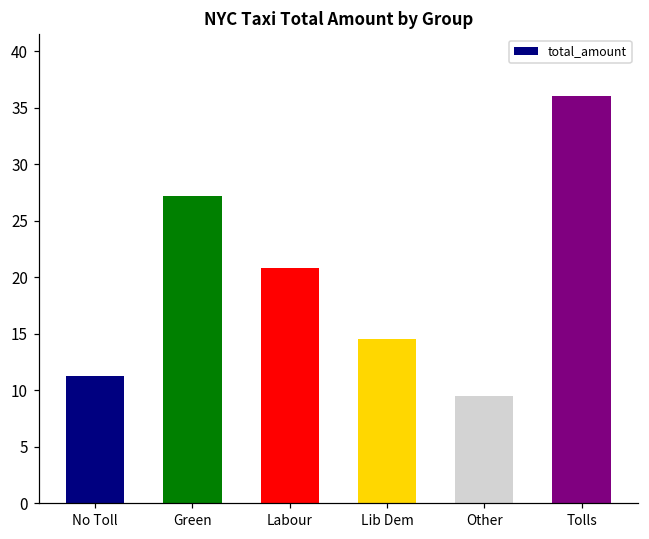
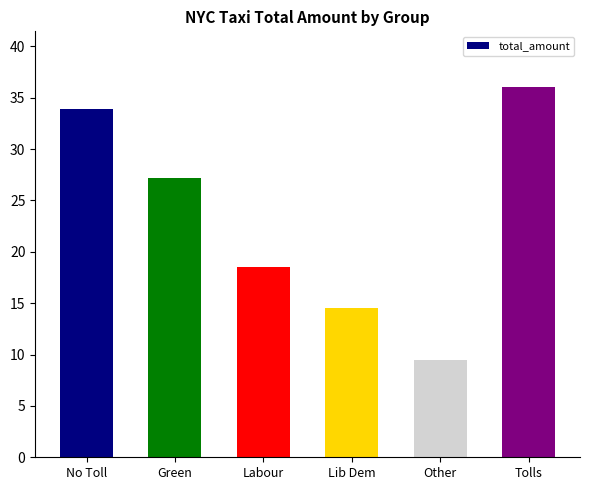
  {
-   "No Toll": 11.2,
+   "No Toll": 33.9,
    "Green": 27.2,
-   "Labour": 20.8,
+   "Labour": 18.5,
    "Lib Dem": 14.5,
    "Other": 9.5,
    "Tolls": 36.1
  }
